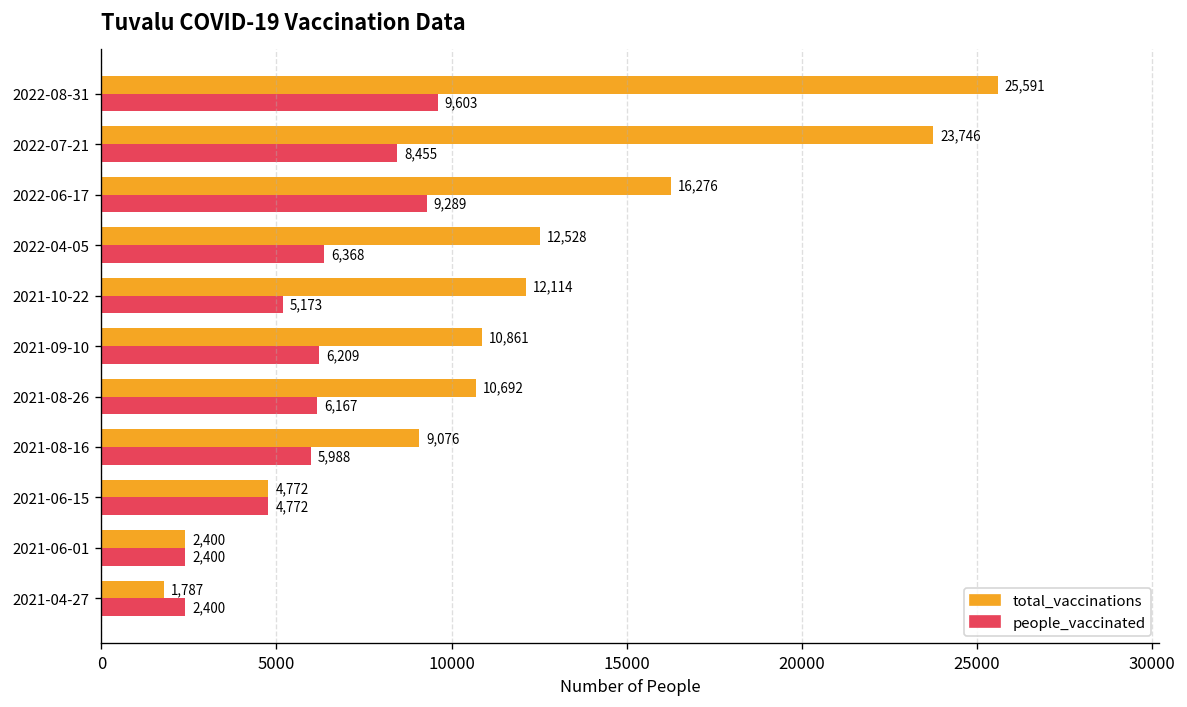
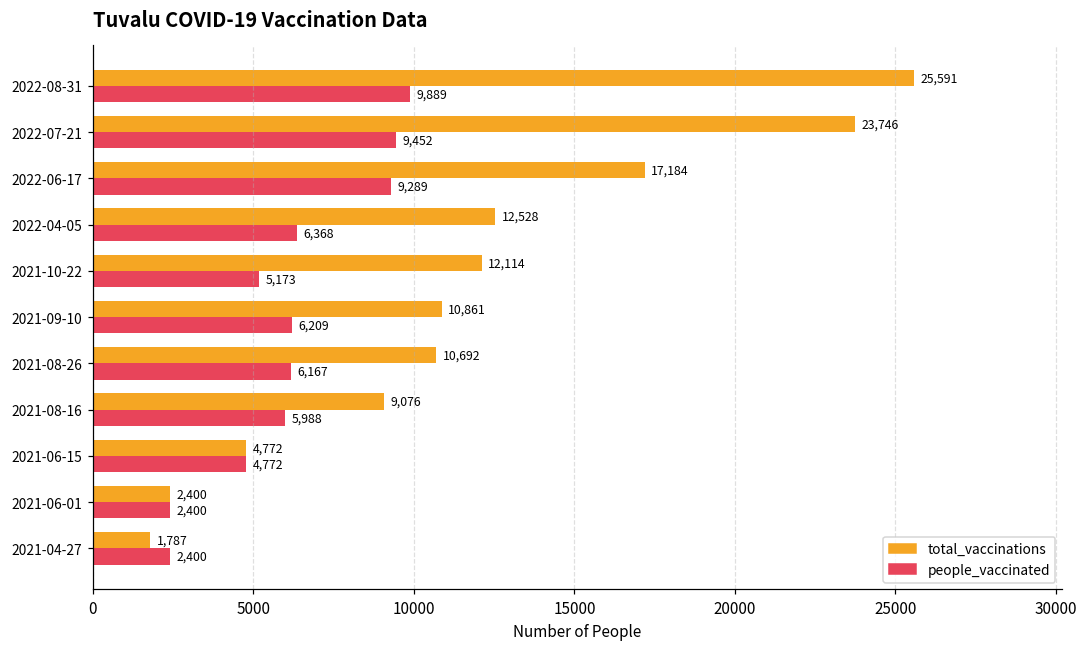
  {
    "total_vaccinations": {
      "2022-08-31": "25,591",
      "2022-07-21": "23,746",
-     "2022-06-17": "16,276",
+     "2022-06-17": "17,184",
      "2022-04-05": "12,528",
      "2021-10-22": "12,114",
      "2021-09-10": "10,861",
      "2021-08-26": "10,692",
      "2021-08-16": "9,076",
      "2021-06-15": "4,772",
      "2021-06-01": "2,400",
      "2021-04-27": "1,787"
    },
    "people_vaccinated": {
-     "2022-08-31": "9,603",
-     "2022-07-21": "8,455",
+     "2022-08-31": "9,889",
+     "2022-07-21": "9,452",
      "2022-06-17": "9,289",
      "2022-04-05": "6,368",
      "2021-10-22": "5,173",
      "2021-09-10": "6,209",
      "2021-08-26": "6,167",
      "2021-08-16": "5,988",
      "2021-06-15": "4,772",
      "2021-06-01": "2,400",
      "2021-04-27": "2,400"
    }
  }
